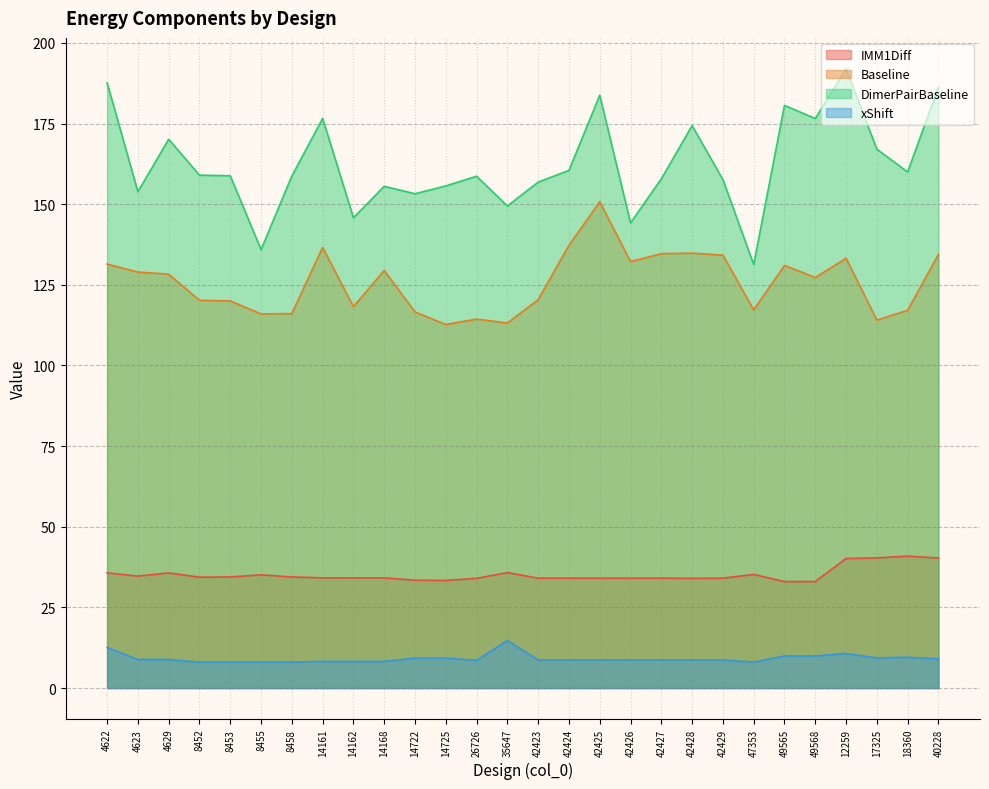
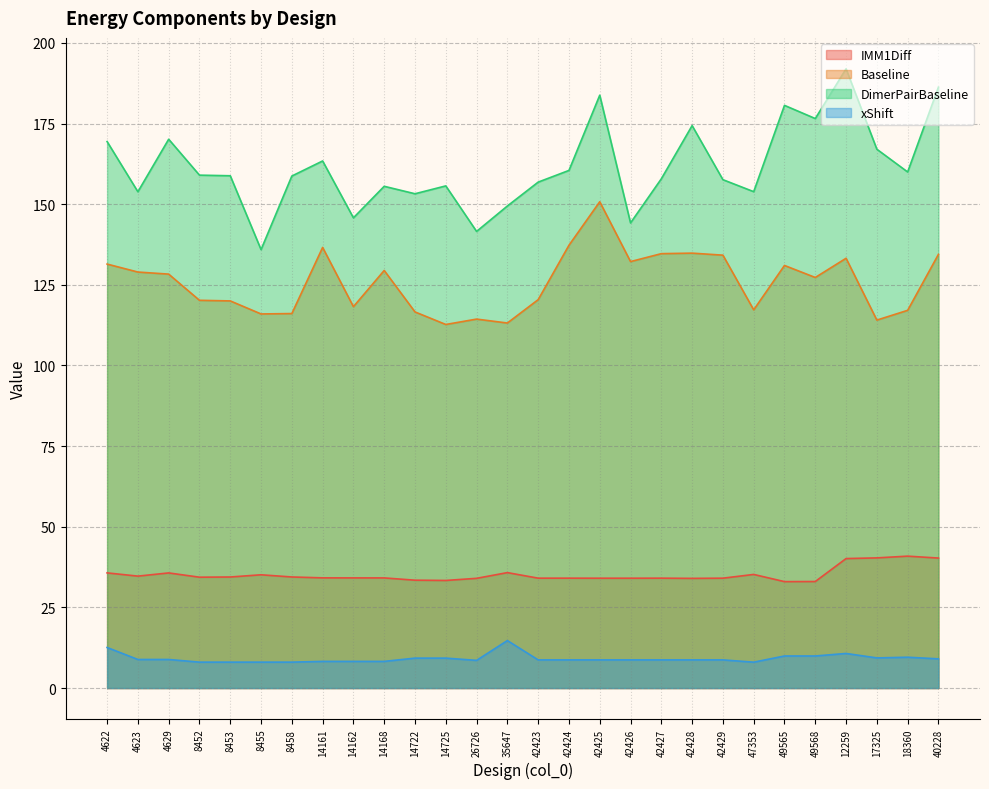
  {
    "DimerPairBaseline": {
-     "4622": 188,
+     "4622": 169,
      "4623": 154,
      "4629": 170,
      "8452": 159,
      "8453": 159,
      "8455": 136,
      "8458": 159,
-     "14161": 177,
+     "14161": 163,
      "14162": 146,
      "14168": 156,
      "14722": 153,
      "14725": 156,
-     "26726": 159,
+     "26726": 142,
      "35647": 149,
      "42423": 157,
      "42424": 160,
      "42425": 184,
      "42426": 144,
      "42427": 158,
      "42428": 174,
      "42429": 158,
-     "47353": 131,
+     "47353": 154,
      "49565": 181,
      "49568": 177,
      "17325": 167,
      "18360": 160
    },
    "xShift": {
      "4622": 13,
      "4623": 9,
      "4629": 9,
      "8452": 8,
      "8453": 8,
      "8455": 8,
      "8458": 8,
      "14161": 8,
      "14162": 8,
      "14168": 8,
      "14722": 9,
      "14725": 9,
      "26726": 9,
      "35647": 15,
      "42423": 9,
      "42424": 9,
      "42425": 9,
      "42426": 9,
      "42427": 9,
      "42428": 9,
      "42429": 9,
      "47353": 8,
      "49565": 10,
      "49568": 10,
      "12259": 11,
      "17325": 9,
      "18360": 10,
      "40228": 9
    }
  }
